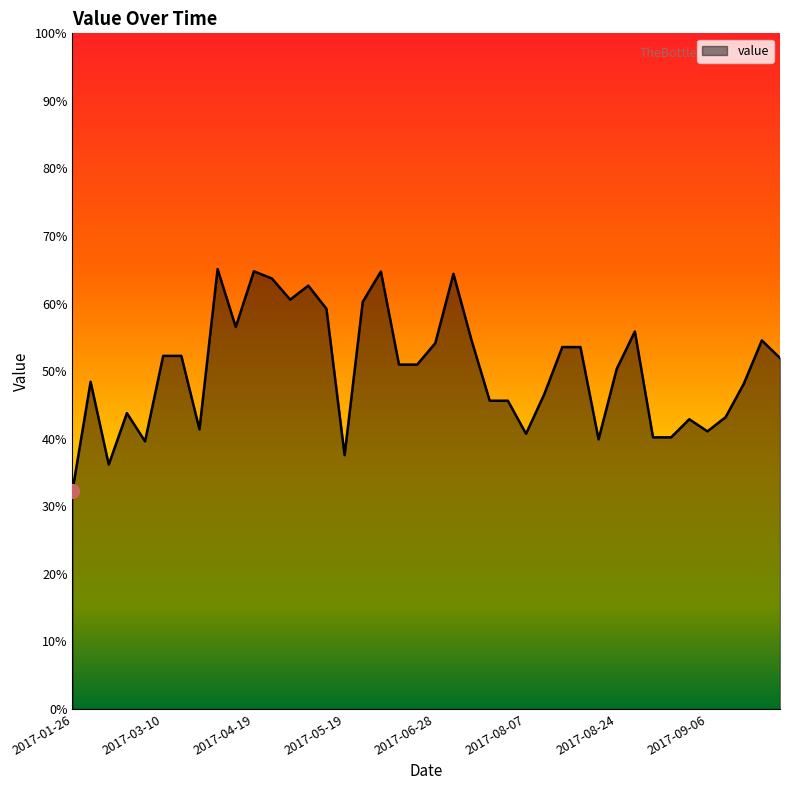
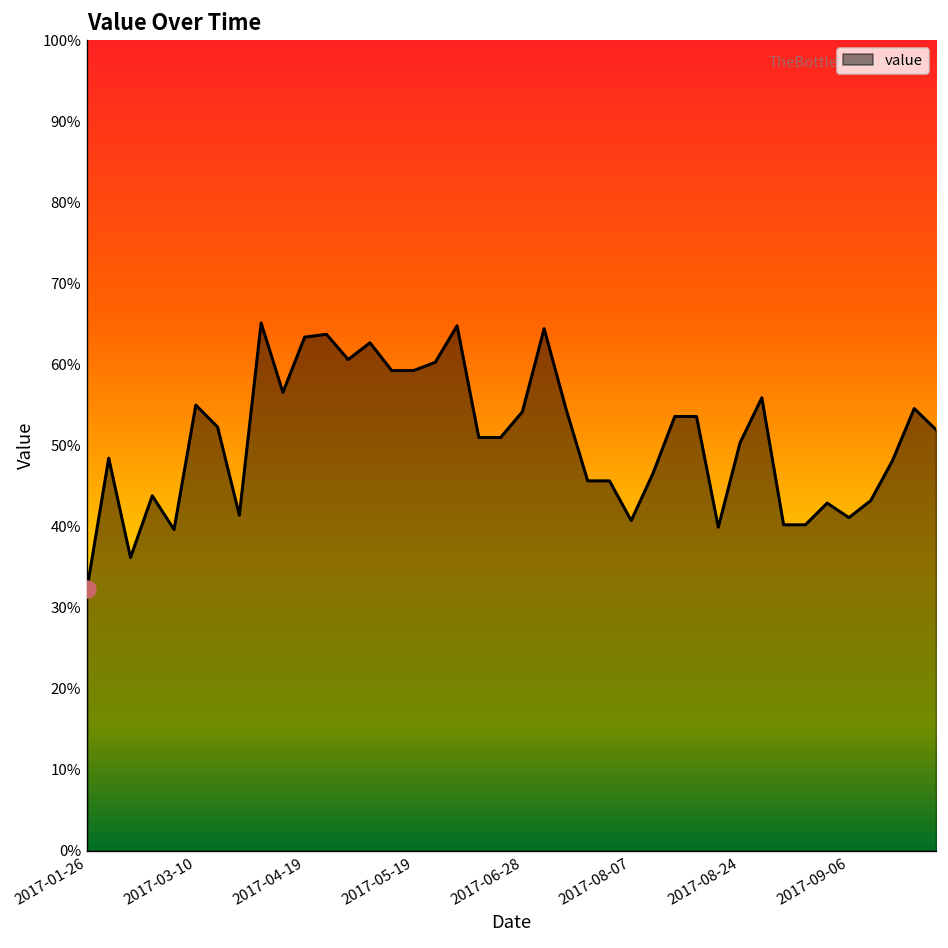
  {
    "value": {
-     "2017-03-10": "52%",
-     "2017-04-19": "65%",
-     "2017-05-19": "38%",
+     "2017-03-10": "55%",
+     "2017-04-19": "63%",
+     "2017-05-19": "59%",
      "2017-06-28": "54%",
      "2017-08-07": "41%",
      "2017-08-24": "50%",
      "2017-09-06": "41%"
    }
  }
